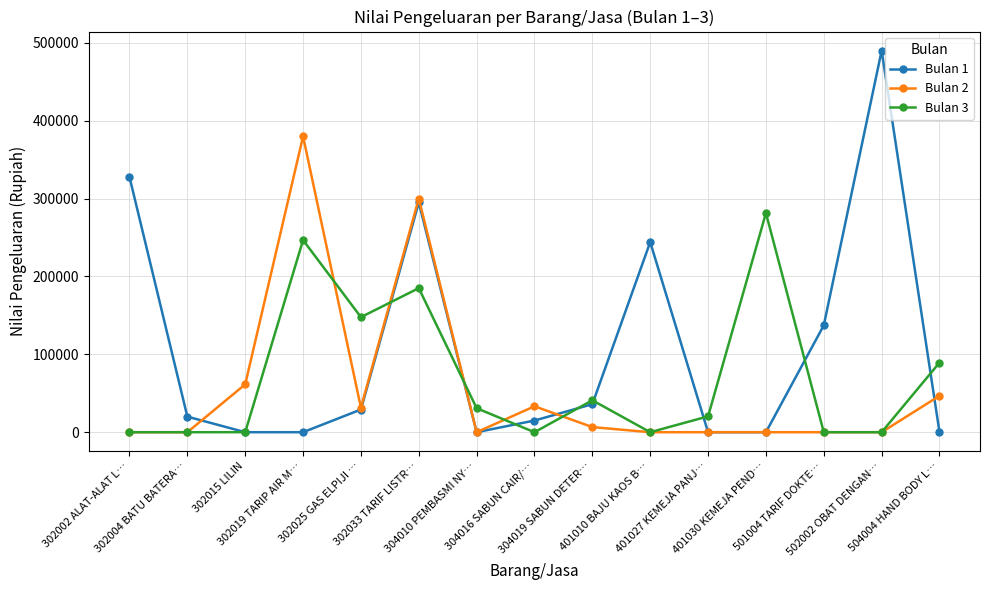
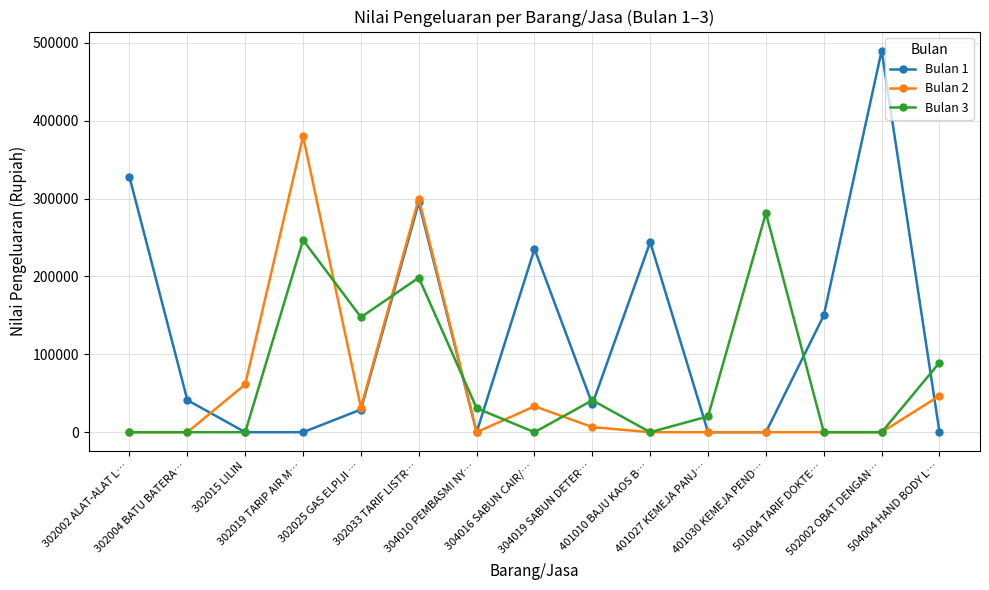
  {
    "Bulan 1": {
      "302002 ALAT-ALAT L…": 330000,
-     "302004 BATU BATERA…": 20000,
+     "302004 BATU BATERA…": 40000,
      "302019 TARIP AIR M…": 0,
      "302033 TARIF LISTR…": 300000,
-     "304016 SABUN CAIR/…": 20000,
+     "304016 SABUN CAIR/…": 240000,
      "304019 SABUN DETER…": 40000,
      "401010 BAJU KAOS B…": 240000,
-     "501004 TARIF DOKTE…": 140000,
+     "501004 TARIF DOKTE…": 150000,
      "502002 OBAT DENGAN…": 490000,
      "504004 HAND BODY L…": 0
    },
    "Bulan 2": {
      "302015 LILIN": 60000,
      "302019 TARIP AIR M…": 380000,
      "302033 TARIF LISTR…": 300000,
      "304016 SABUN CAIR/…": 30000,
      "304019 SABUN DETER…": 10000,
      "504004 HAND BODY L…": 50000
    },
    "Bulan 3": {
      "302019 TARIP AIR M…": 250000,
      "302025 GAS ELPIJI …": 150000,
-     "302033 TARIF LISTR…": 190000,
+     "302033 TARIF LISTR…": 200000,
      "304010 PEMBASMI NY…": 30000,
      "304016 SABUN CAIR/…": 0,
      "304019 SABUN DETER…": 40000,
      "401027 KEMEJA PANJ…": 20000,
      "401030 KEMEJA PEND…": 280000,
      "504004 HAND BODY L…": 90000
    }
  }
